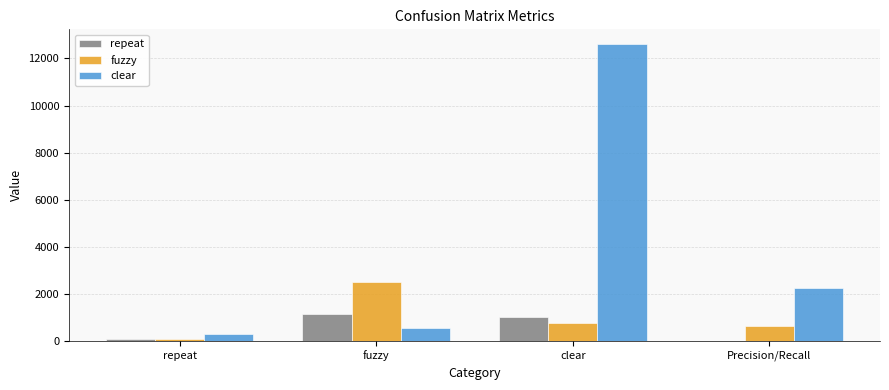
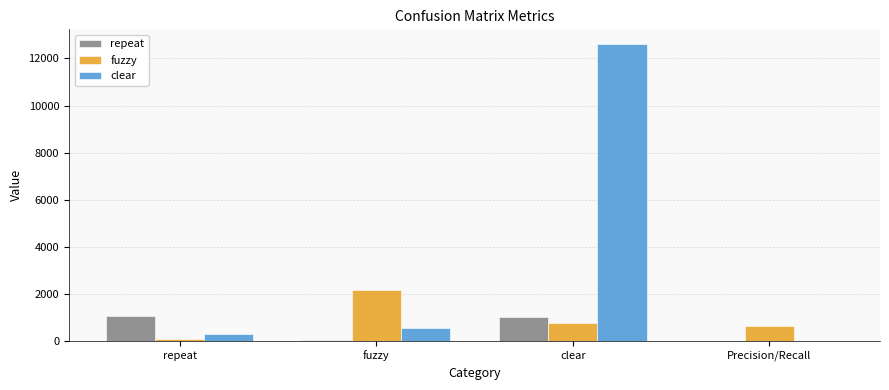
  {
    "repeat": {
-     "repeat": 100,
-     "fuzzy": 1100,
+     "repeat": 1000,
+     "fuzzy": 0,
      "clear": 1000
    },
    "fuzzy": {
-     "fuzzy": 2500,
+     "fuzzy": 2100,
      "clear": 800,
      "Precision/Recall": 600
    },
    "clear": {
      "repeat": 300,
      "fuzzy": 500,
      "clear": 12600,
-     "Precision/Recall": 2300
+     "Precision/Recall": 0
    }
  }
